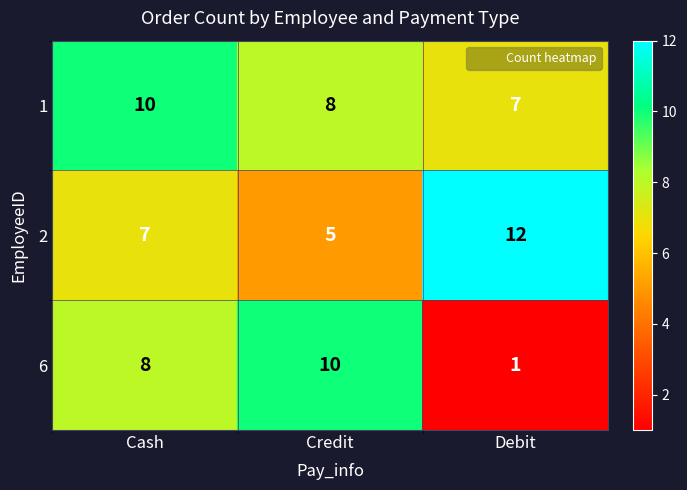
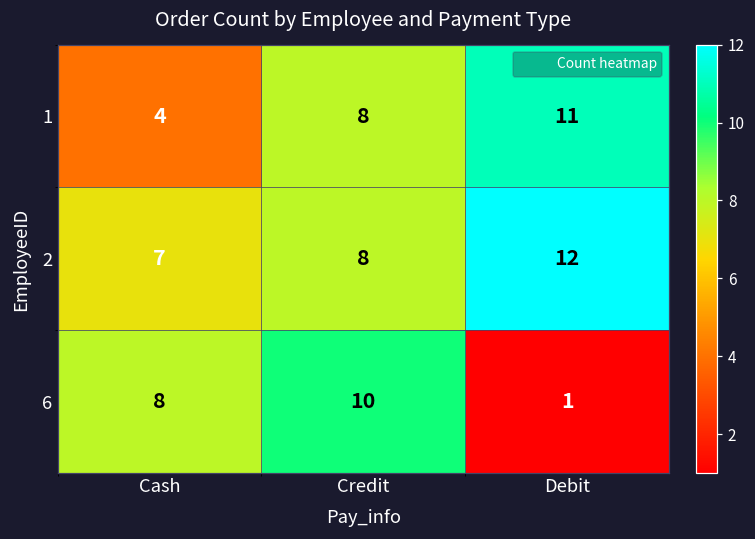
  {
    "1": {
-     "Cash": 10,
+     "Cash": 4,
      "Credit": 8,
-     "Debit": 7
+     "Debit": 11
    },
    "2": {
      "Cash": 7,
-     "Credit": 5,
+     "Credit": 8,
      "Debit": 12
    },
    "6": {
      "Cash": 8,
      "Credit": 10,
      "Debit": 1
    }
  }
